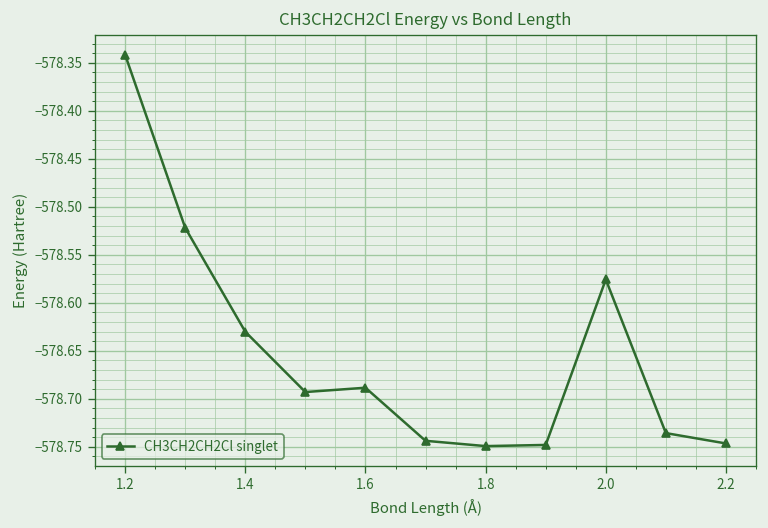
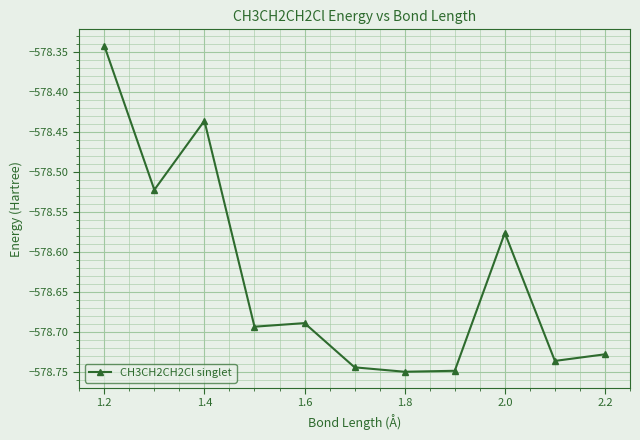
  {
    "1.2": -578.34,
-   "1.4": -578.63,
+   "1.4": -578.44,
    "1.6": -578.69,
    "1.8": -578.75,
    "2.0": -578.58,
-   "2.2": -578.75
+   "2.2": -578.73
  }
